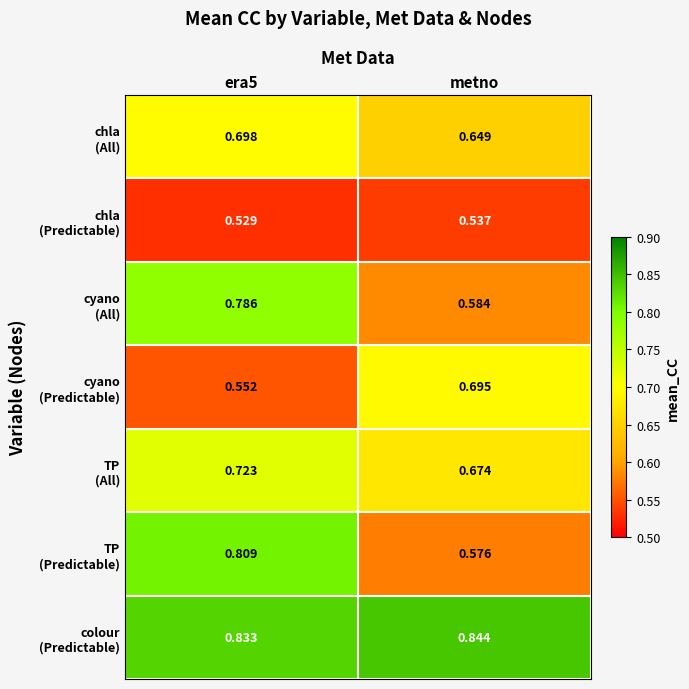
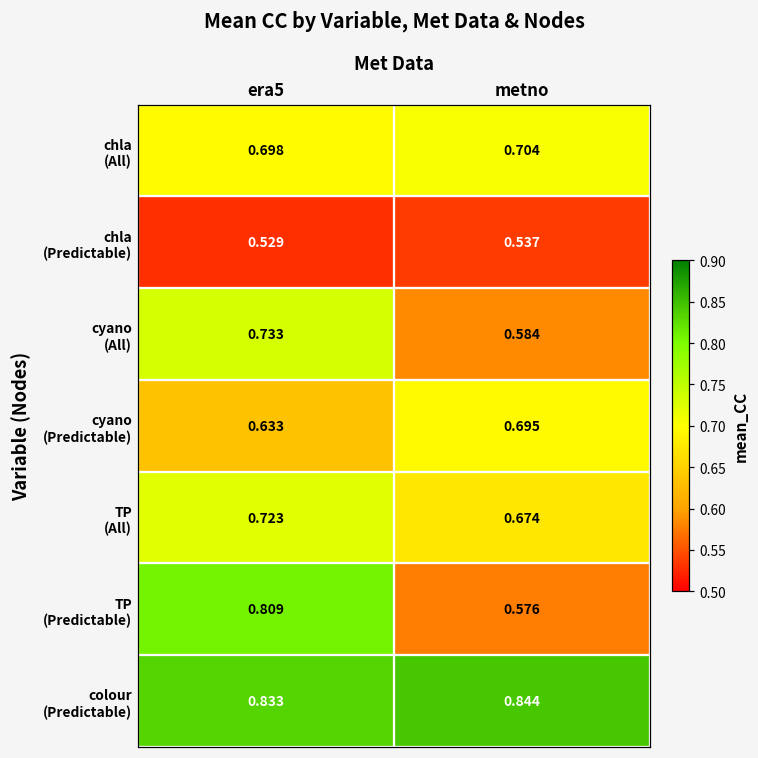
  {
    "chla (All)": {
      "era5": 0.698,
-     "metno": 0.649
+     "metno": 0.704
    },
    "chla (Predictable)": {
      "era5": 0.529,
      "metno": 0.537
    },
    "cyano (All)": {
-     "era5": 0.786,
+     "era5": 0.733,
      "metno": 0.584
    },
    "cyano (Predictable)": {
-     "era5": 0.552,
+     "era5": 0.633,
      "metno": 0.695
    },
    "TP (All)": {
      "era5": 0.723,
      "metno": 0.674
    },
    "TP (Predictable)": {
      "era5": 0.809,
      "metno": 0.576
    },
    "colour (Predictable)": {
      "era5": 0.833,
      "metno": 0.844
    }
  }
